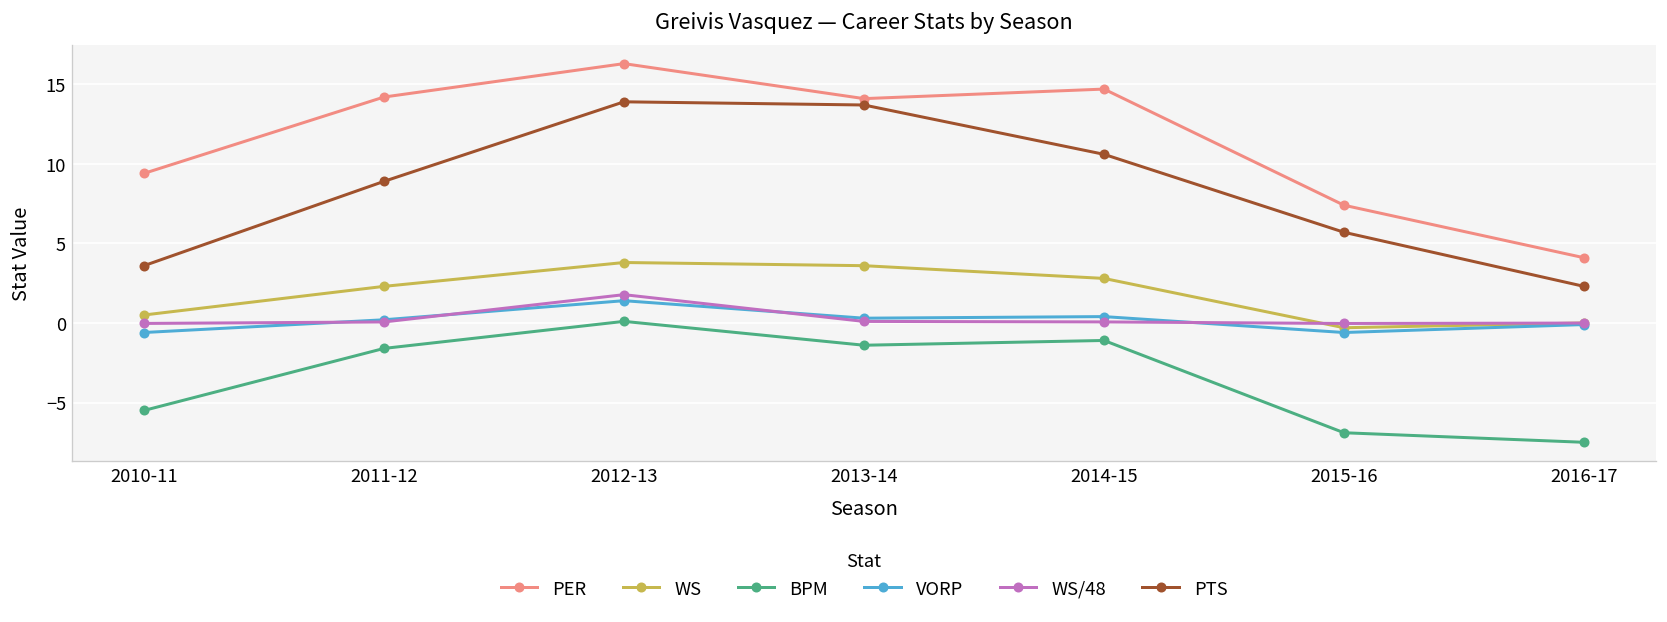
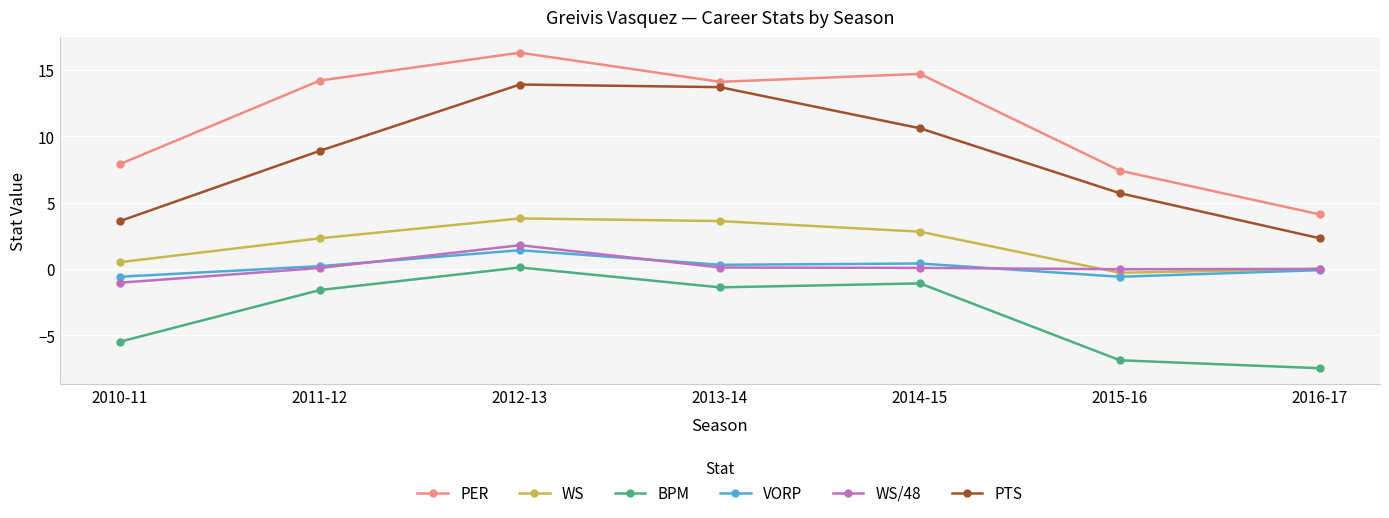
  {
    "PER": {
-     "2010-11": 9.4,
+     "2010-11": 7.9,
      "2011-12": 14.2,
      "2012-13": 16.3,
      "2013-14": 14.1,
      "2014-15": 14.7,
      "2015-16": 7.4,
      "2016-17": 4.1
    },
    "WS": {
      "2010-11": 0.5,
      "2011-12": 2.3,
      "2012-13": 3.8,
      "2013-14": 3.6,
      "2014-15": 2.8,
      "2015-16": -0.3
    },
    "BPM": {
      "2010-11": -5.5,
      "2011-12": -1.6,
      "2012-13": 0.1,
      "2013-14": -1.4,
      "2014-15": -1.1,
      "2015-16": -6.9,
      "2016-17": -7.5
    },
    "VORP": {
      "2010-11": -0.6,
      "2012-13": 1.4,
      "2013-14": 0.3,
      "2014-15": 0.4,
      "2015-16": -0.6
    },
    "WS/48": {
-     "2010-11": 0.0,
+     "2010-11": -1.1,
      "2012-13": 1.8,
      "2013-14": 0.1,
      "2014-15": 0.1,
      "2015-16": 0.0
    },
    "PTS": {
      "2010-11": 3.6,
      "2011-12": 8.9,
      "2012-13": 13.9,
      "2013-14": 13.7,
      "2014-15": 10.6,
      "2015-16": 5.7,
      "2016-17": 2.3
    }
  }
